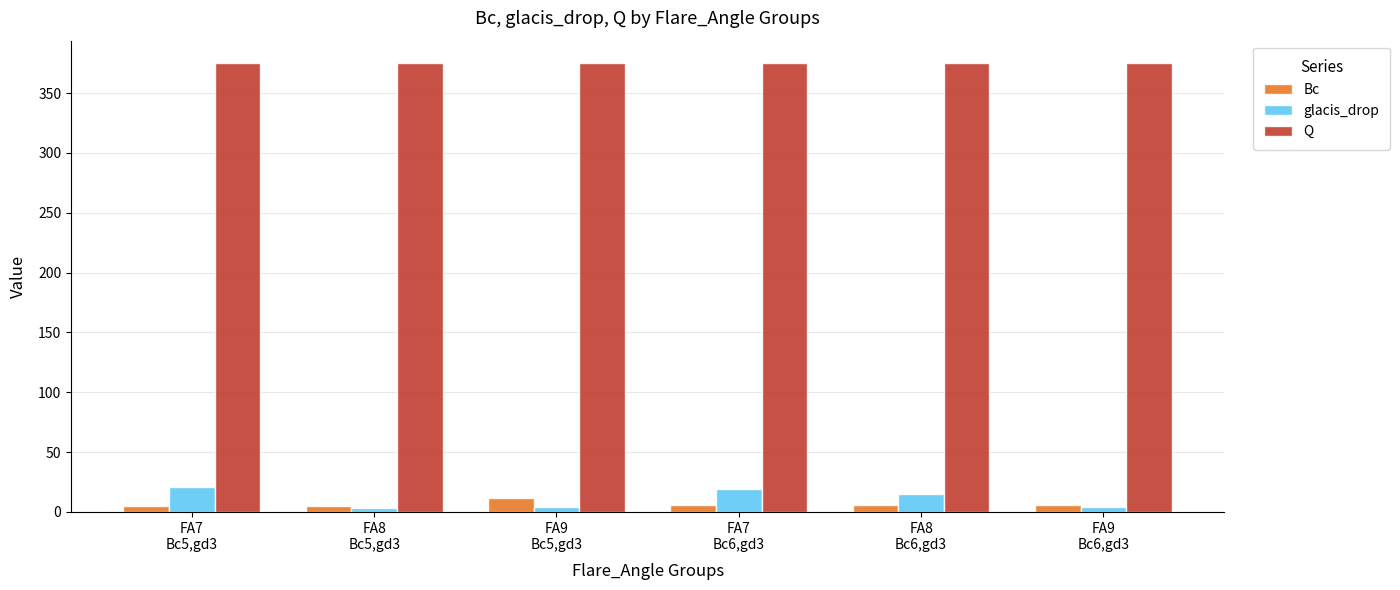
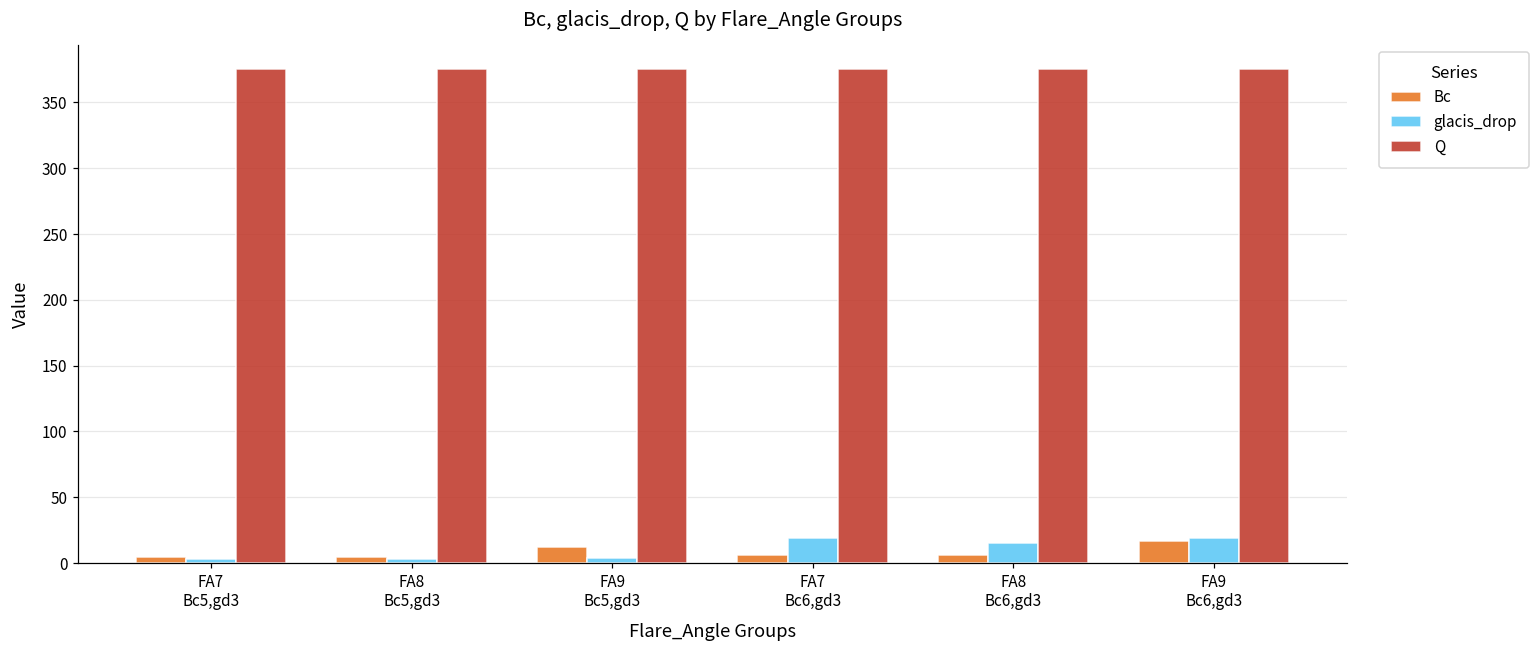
  {
    "Bc": {
      "FA7 Bc5,gd3": 5,
      "FA8 Bc5,gd3": 5,
      "FA9 Bc5,gd3": 12,
      "FA7 Bc6,gd3": 6,
      "FA8 Bc6,gd3": 6,
-     "FA9 Bc6,gd3": 6
+     "FA9 Bc6,gd3": 17
    },
    "glacis_drop": {
-     "FA7 Bc5,gd3": 21,
+     "FA7 Bc5,gd3": 3,
      "FA8 Bc5,gd3": 3,
      "FA9 Bc5,gd3": 4,
      "FA7 Bc6,gd3": 19,
      "FA8 Bc6,gd3": 15,
-     "FA9 Bc6,gd3": 4
+     "FA9 Bc6,gd3": 19
    },
    "Q": {
      "FA7 Bc5,gd3": 375,
      "FA8 Bc5,gd3": 375,
      "FA9 Bc5,gd3": 375,
      "FA7 Bc6,gd3": 375,
      "FA8 Bc6,gd3": 375,
      "FA9 Bc6,gd3": 375
    }
  }
